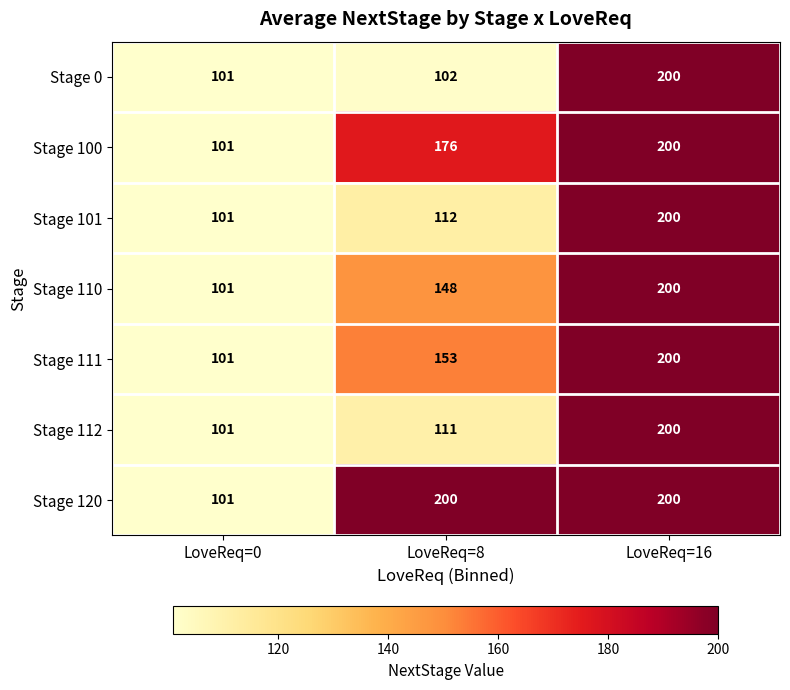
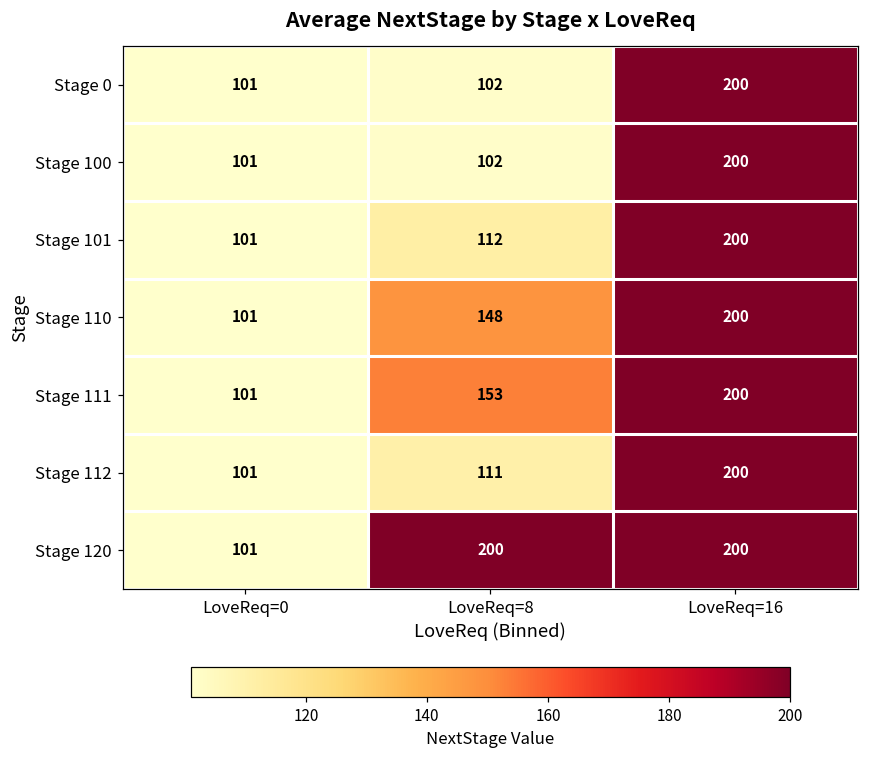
  {
    "Stage 0": {
      "LoveReq=0": 101,
      "LoveReq=8": 102,
      "LoveReq=16": 200
    },
    "Stage 100": {
      "LoveReq=0": 101,
-     "LoveReq=8": 176,
+     "LoveReq=8": 102,
      "LoveReq=16": 200
    },
    "Stage 101": {
      "LoveReq=0": 101,
      "LoveReq=8": 112,
      "LoveReq=16": 200
    },
    "Stage 110": {
      "LoveReq=0": 101,
      "LoveReq=8": 148,
      "LoveReq=16": 200
    },
    "Stage 111": {
      "LoveReq=0": 101,
      "LoveReq=8": 153,
      "LoveReq=16": 200
    },
    "Stage 112": {
      "LoveReq=0": 101,
      "LoveReq=8": 111,
      "LoveReq=16": 200
    },
    "Stage 120": {
      "LoveReq=0": 101,
      "LoveReq=8": 200,
      "LoveReq=16": 200
    }
  }
